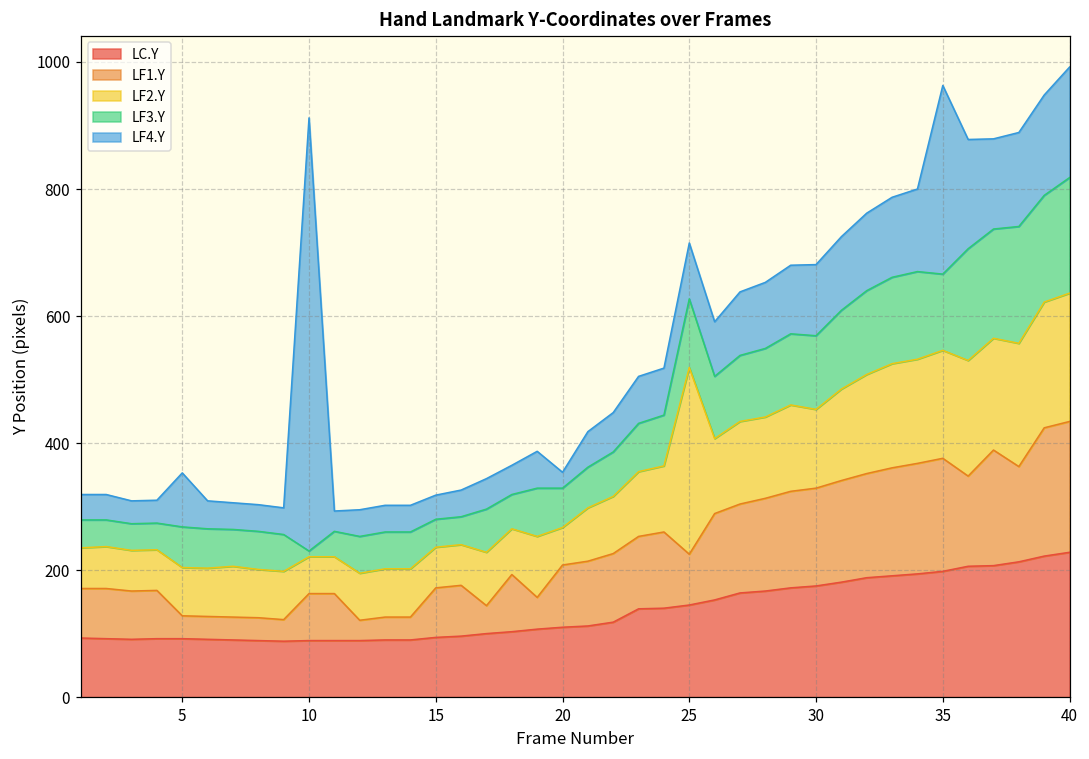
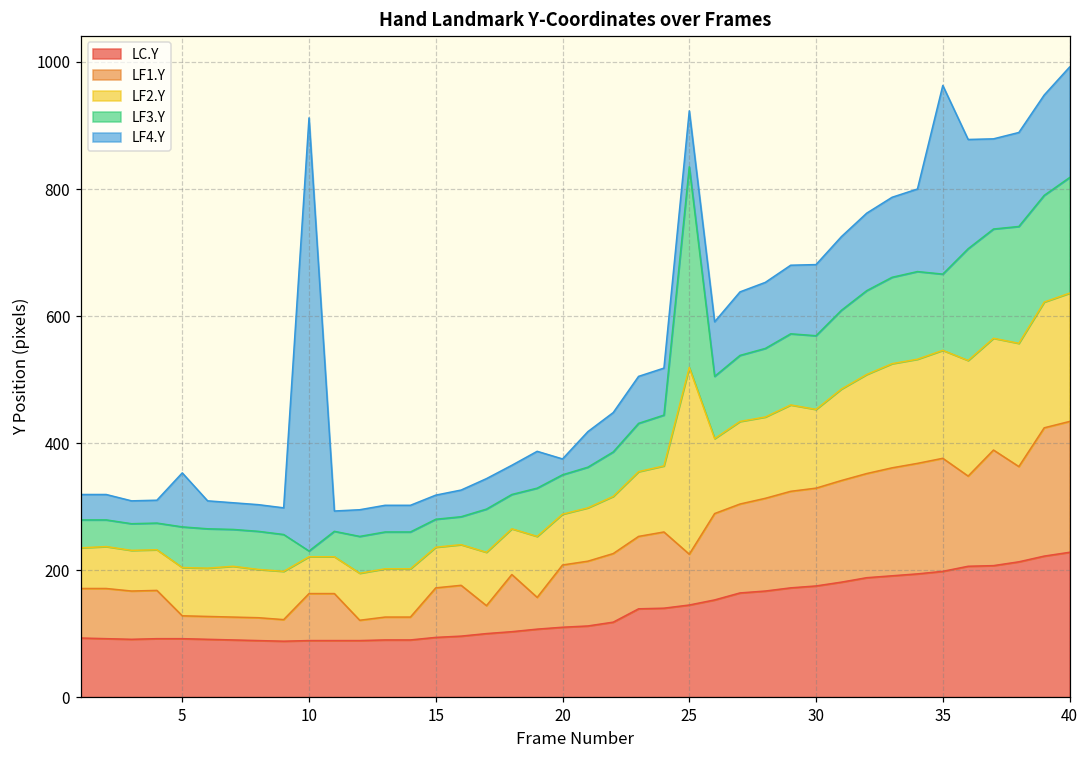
  {
    "LF2.Y": {
      "5": 80,
      "10": 60,
      "15": 60,
-     "20": 60,
+     "20": 80,
      "25": 290,
      "30": 120,
      "35": 170,
      "40": 200
    },
    "LF3.Y": {
      "5": 60,
      "10": 10,
      "15": 40,
      "20": 60,
-     "25": 110,
+     "25": 320,
      "30": 120,
      "35": 120,
      "40": 180
    },
    "LF4.Y": {
      "5": 90,
      "10": 680,
      "15": 40,
      "20": 30,
      "25": 90,
      "30": 110,
      "35": 300,
      "40": 170
    }
  }
